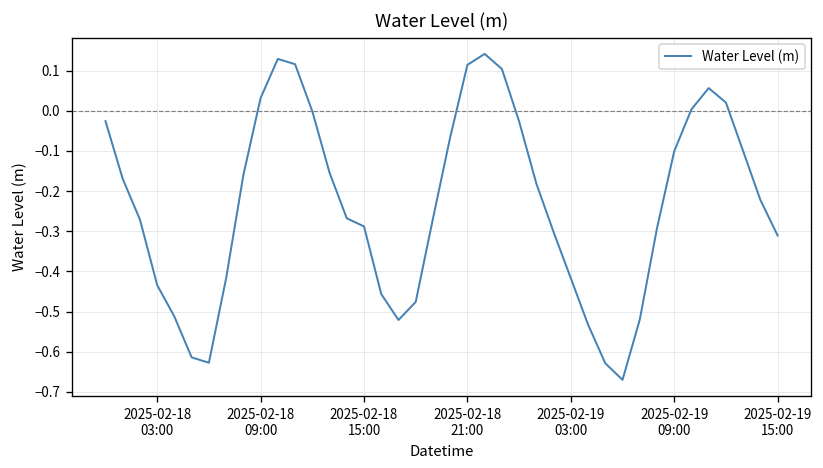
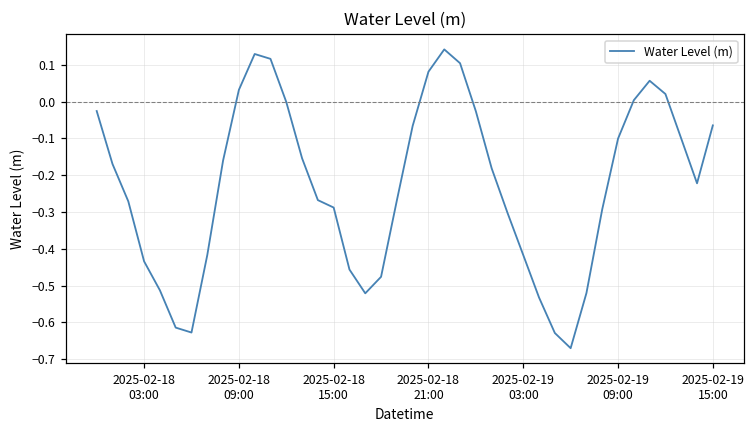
  {
    "2025-02-18 03:00": -0.43,
    "2025-02-18 09:00": 0.03,
    "2025-02-18 15:00": -0.29,
-   "2025-02-18 21:00": 0.11,
+   "2025-02-18 21:00": 0.08,
    "2025-02-19 03:00": -0.42,
    "2025-02-19 09:00": -0.10,
-   "2025-02-19 15:00": -0.31
+   "2025-02-19 15:00": -0.06
  }
